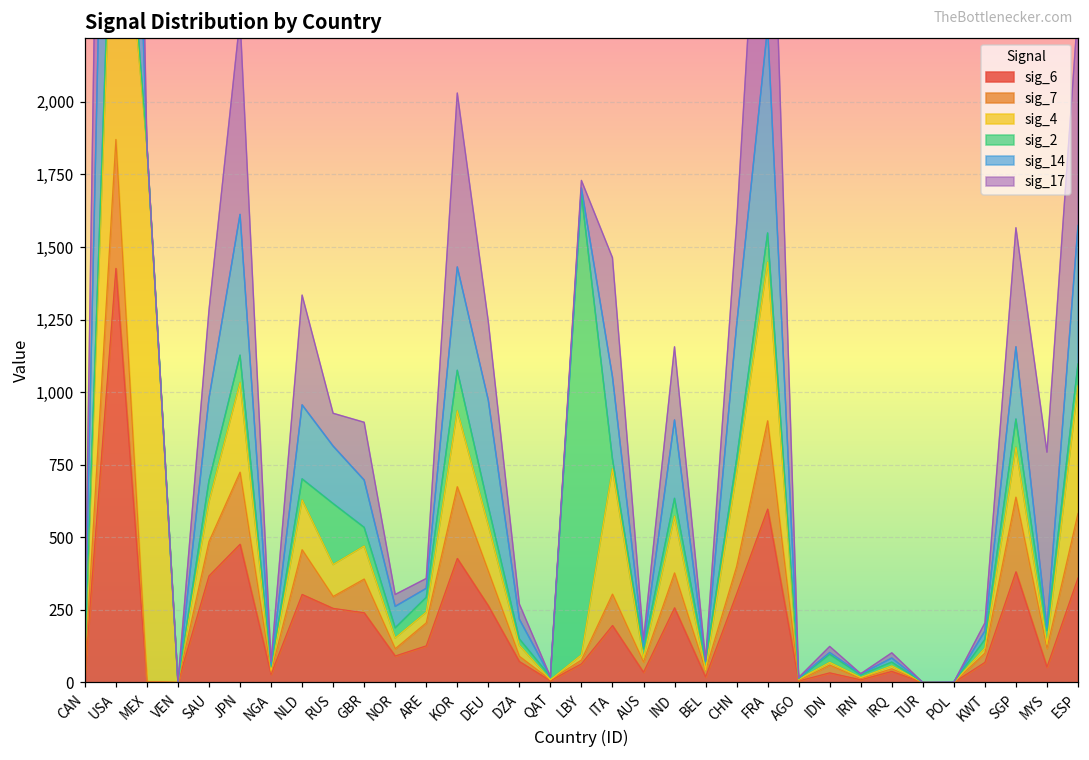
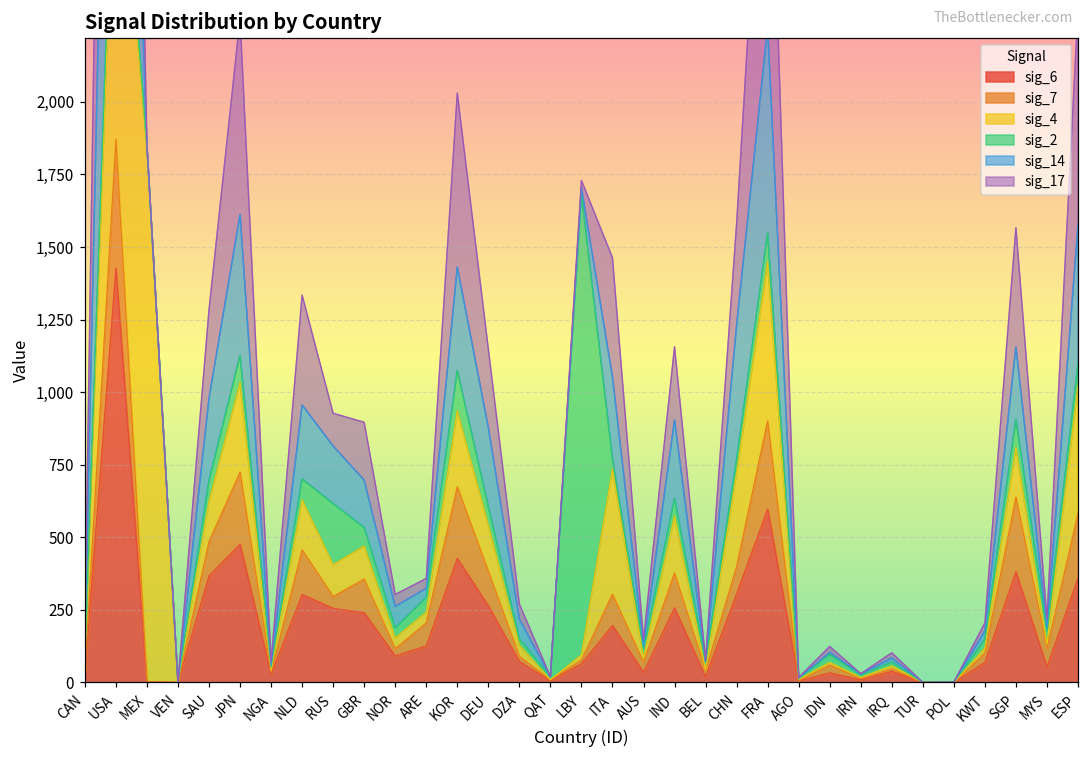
  {
    "sig_4": {
      "SAU": "140",
      "JPN": "310",
      "NLD": "170",
      "RUS": "110",
      "GBR": "110",
      "NOR": "40",
      "ARE": "40",
      "KOR": "260",
      "DEU": "160",
      "DZA": "40",
      "LBY": "20",
      "ITA": "430",
      "AUS": "10",
      "IND": "200",
      "CHN": "320",
      "FRA": "550",
      "IRQ": "10",
      "KWT": "20",
      "SGP": "170",
      "MYS": "20",
      "ESP": "440"
    },
    "sig_2": {
      "SAU": "70",
      "JPN": "90",
      "NLD": "70",
      "RUS": "210",
      "GBR": "60",
      "NOR": "40",
      "ARE": "50",
      "KOR": "140",
      "DEU": "60",
      "DZA": "20",
      "LBY": "1,590",
      "ITA": "30",
      "IND": "60",
      "CHN": "50",
      "FRA": "100",
      "IRQ": "10",
      "KWT": "30",
      "SGP": "100",
      "ESP": "80"
    },
    "sig_14": {
      "CAN": "40",
      "SAU": "280",
      "JPN": "490",
      "NLD": "260",
      "RUS": "200",
      "GBR": "160",
      "NOR": "70",
      "ARE": "30",
      "KOR": "360",
-     "DEU": "370",
+     "DEU": "270",
      "DZA": "70",
      "LBY": "20",
      "ITA": "280",
      "IND": "270",
      "CHN": "460",
      "IRQ": "10",
      "KWT": "30",
      "SGP": "250",
      "ESP": "480"
    },
    "sig_17": {
      "CAN": "30",
      "SAU": "300",
      "NGA": "10",
      "NLD": "380",
      "RUS": "110",
      "GBR": "200",
      "NOR": "40",
      "ARE": "30",
      "KOR": "600",
      "DEU": "270",
      "DZA": "50",
      "LBY": "30",
      "ITA": "410",
      "AUS": "20",
      "IND": "250",
      "CHN": "350",
      "IDN": "20",
      "IRQ": "20",
      "KWT": "30",
      "SGP": "410",
-     "MYS": "610"
+     "MYS": "30"
    }
  }
